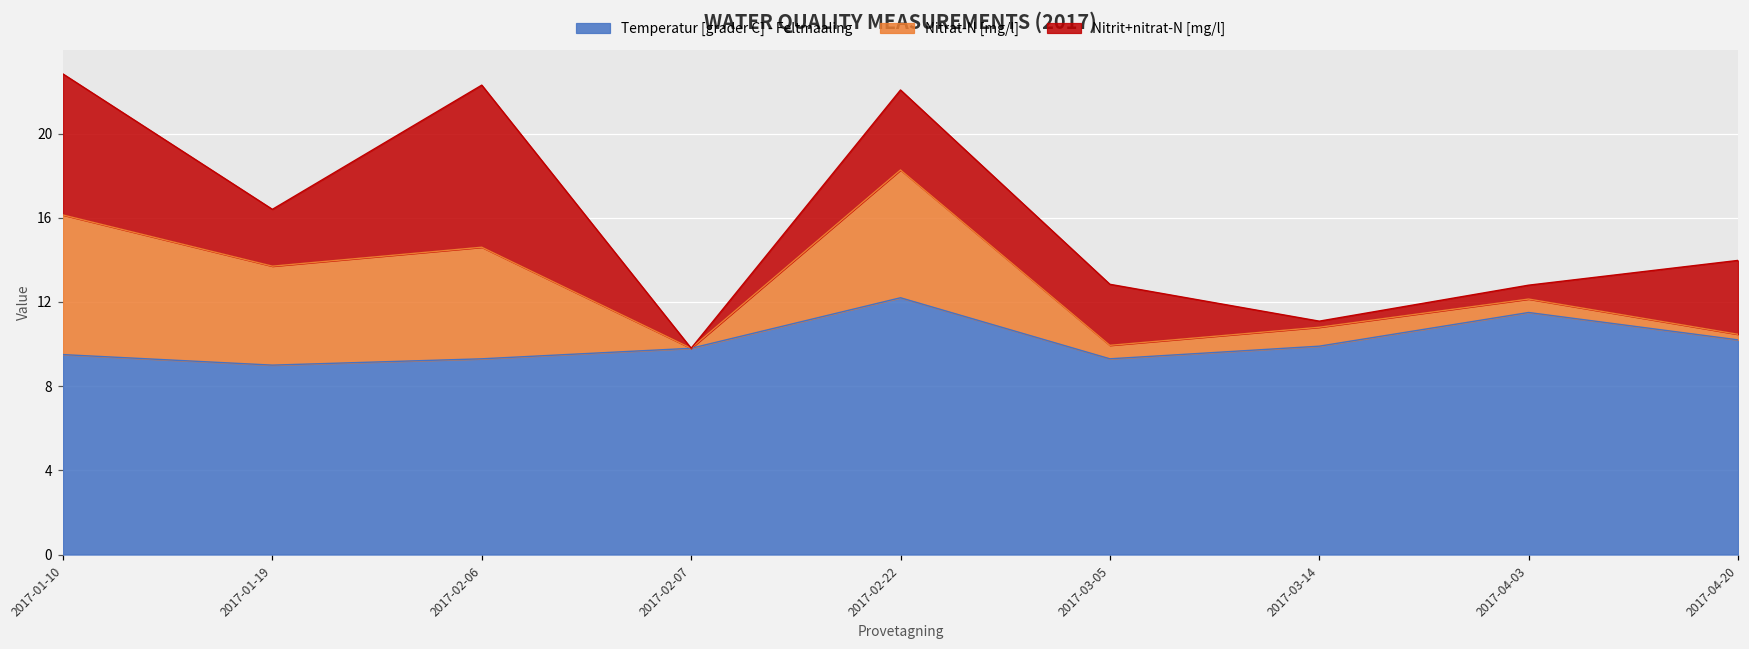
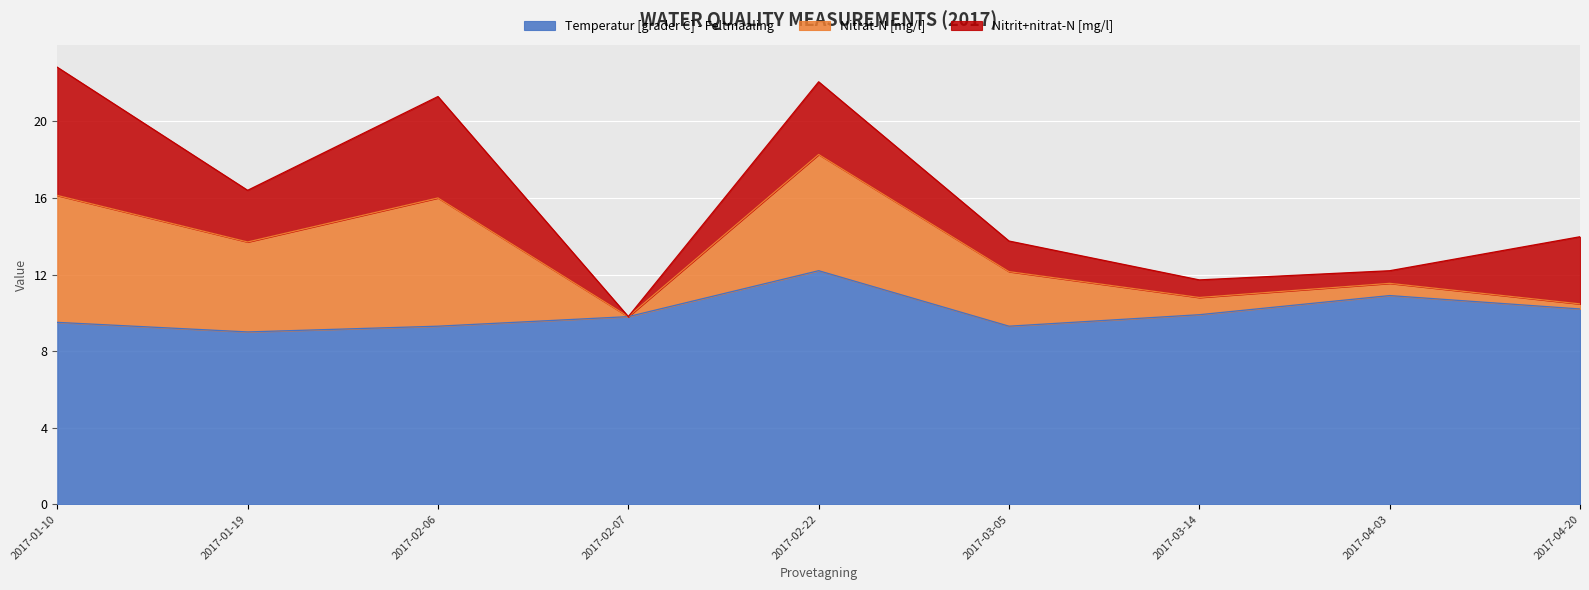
  {
    "Temperatur [grader C] - Feltmaaling": {
      "2017-01-10": 9.5,
      "2017-01-19": 9.0,
      "2017-02-06": 9.3,
      "2017-02-22": 12.2,
      "2017-03-05": 9.3,
      "2017-03-14": 9.9,
-     "2017-04-03": 11.5,
+     "2017-04-03": 10.9,
      "2017-04-20": 10.2
    },
    "Nitrat-N [mg/l]": {
      "2017-01-10": 6.6,
      "2017-01-19": 4.7,
-     "2017-02-06": 5.3,
+     "2017-02-06": 6.7,
      "2017-02-22": 6.1,
-     "2017-03-05": 0.6,
+     "2017-03-05": 2.8,
      "2017-03-14": 0.9,
      "2017-04-03": 0.6,
      "2017-04-20": 0.3
    },
    "Nitrit+nitrat-N [mg/l]": {
      "2017-01-10": 6.7,
      "2017-01-19": 2.7,
-     "2017-02-06": 7.7,
+     "2017-02-06": 5.3,
      "2017-02-22": 3.8,
-     "2017-03-05": 2.9,
-     "2017-03-14": 0.3,
+     "2017-03-05": 1.6,
+     "2017-03-14": 0.9,
      "2017-04-03": 0.7,
      "2017-04-20": 3.5
    }
  }
